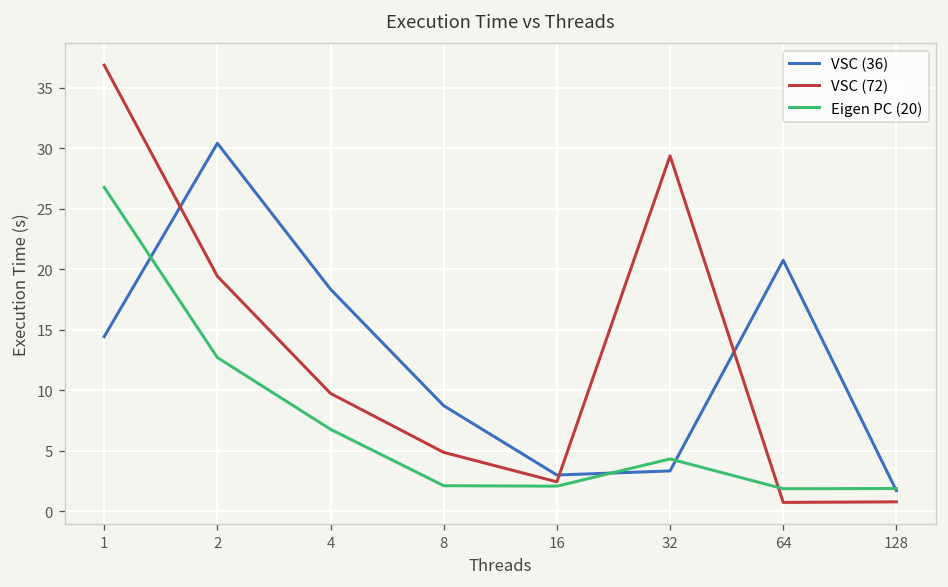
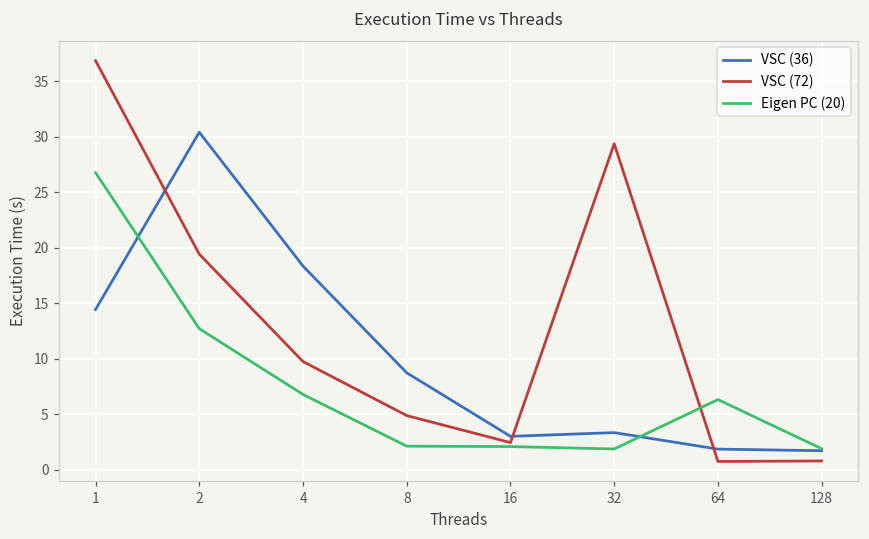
  {
    "VSC (36)": {
      "1": 14.4,
      "2": 30.4,
      "4": 18.4,
      "8": 8.7,
      "16": 3.0,
      "32": 3.3,
-     "64": 20.7
+     "64": 1.9
    },
    "VSC (72)": {
      "1": 36.9,
      "2": 19.4,
      "4": 9.7,
      "8": 4.9,
      "16": 2.4,
      "32": 29.4,
      "64": 0.7,
      "128": 0.8
    },
    "Eigen PC (20)": {
      "1": 26.8,
      "2": 12.7,
      "4": 6.8,
      "8": 2.1,
      "16": 2.1,
-     "32": 4.3,
-     "64": 1.9
+     "32": 1.9,
+     "64": 6.3
    }
  }
